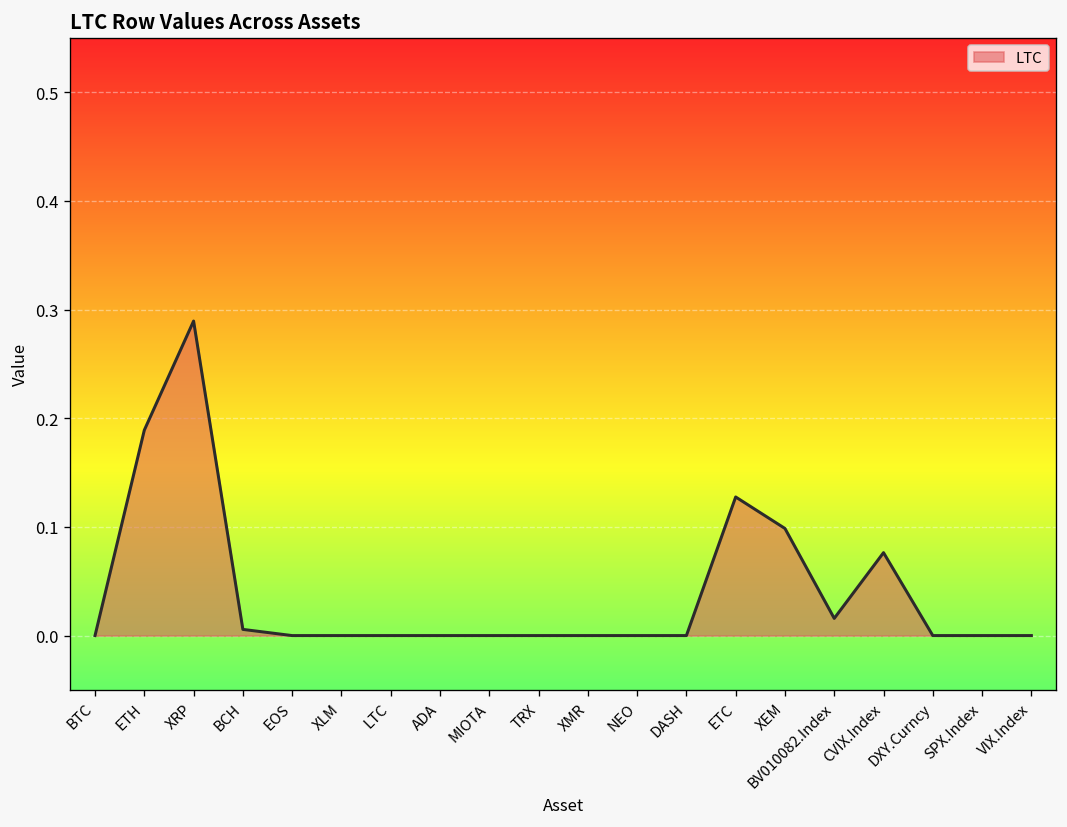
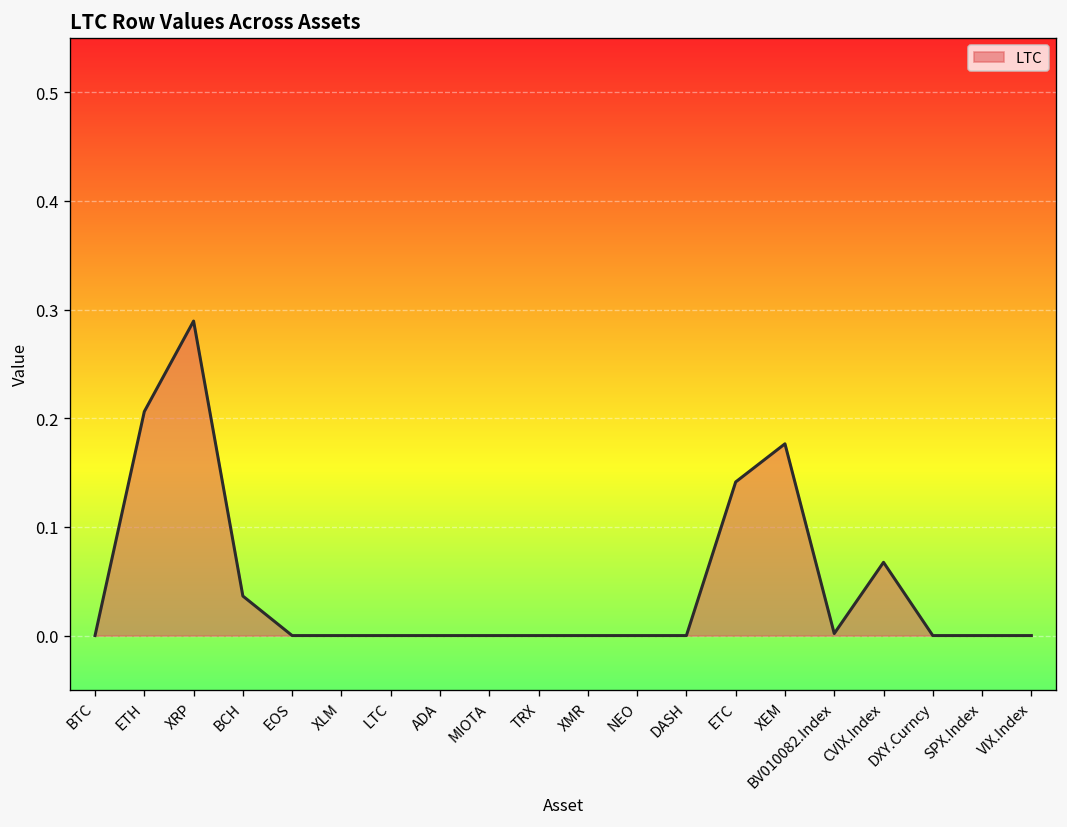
  {
    "BTC": 0.00,
-   "ETH": 0.19,
+   "ETH": 0.21,
    "XRP": 0.29,
-   "BCH": 0.01,
+   "BCH": 0.04,
    "EOS": 0.00,
    "XLM": 0.00,
    "LTC": 0.00,
    "ADA": 0.00,
    "MIOTA": 0.00,
    "TRX": 0.00,
    "XMR": 0.00,
    "NEO": 0.00,
    "DASH": 0.00,
-   "ETC": 0.13,
-   "XEM": 0.10,
-   "BV010082.Index": 0.02,
-   "CVIX.Index": 0.08,
+   "ETC": 0.14,
+   "XEM": 0.18,
+   "BV010082.Index": 0.00,
+   "CVIX.Index": 0.07,
    "DXY.Curncy": 0.00,
    "SPX.Index": 0.00,
    "VIX.Index": 0.00
  }
